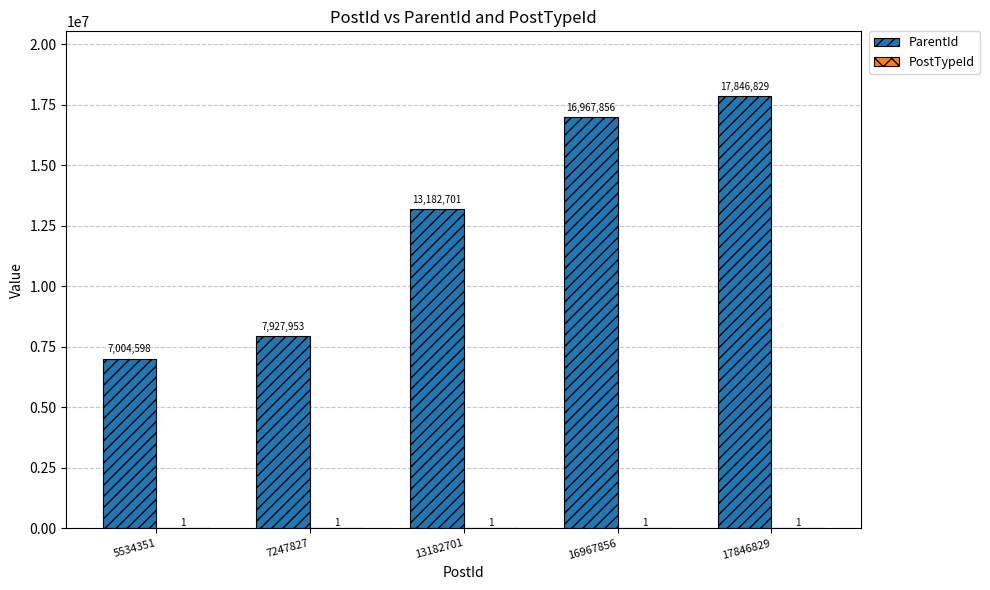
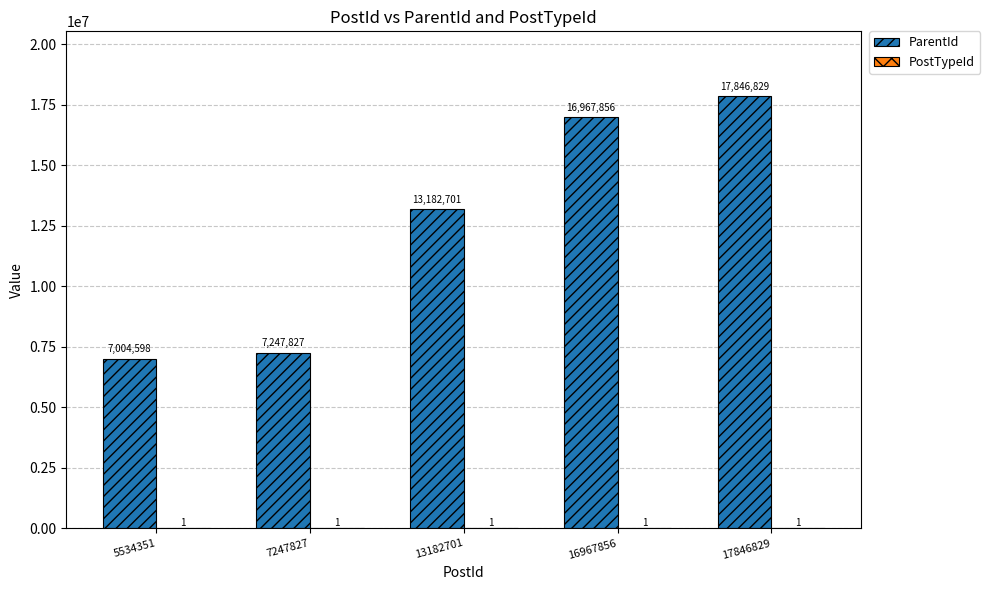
  {
    "ParentId": {
      "5534351": "7,004,598",
-     "7247827": "7,927,953",
+     "7247827": "7,247,827",
      "13182701": "13,182,701",
      "16967856": "16,967,856",
      "17846829": "17,846,829"
    },
    "PostTypeId": {
      "5534351": "1",
      "7247827": "1",
      "13182701": "1",
      "16967856": "1",
      "17846829": "1"
    }
  }
